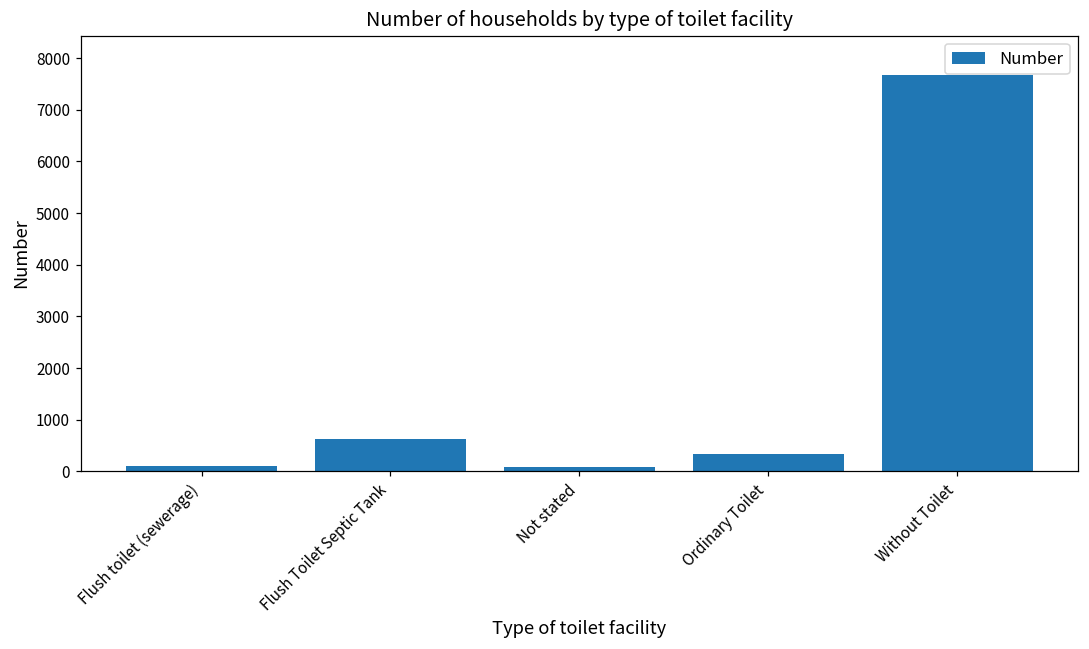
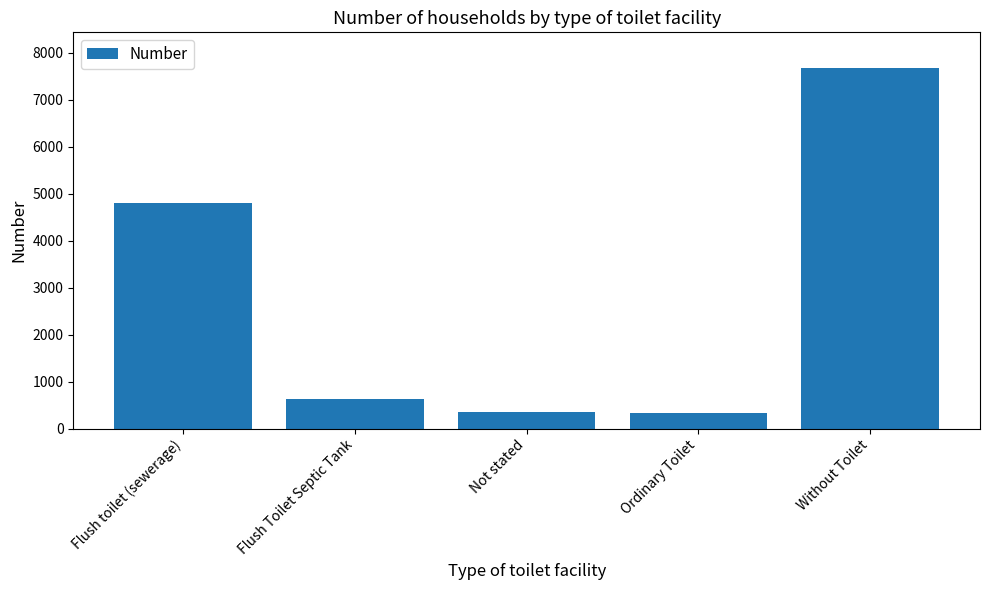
  {
-   "Flush toilet (sewerage)": 100,
+   "Flush toilet (sewerage)": 4800,
    "Flush Toilet Septic Tank": 600,
-   "Not stated": 100,
+   "Not stated": 400,
    "Ordinary Toilet": 300,
    "Without Toilet": 7700
  }
